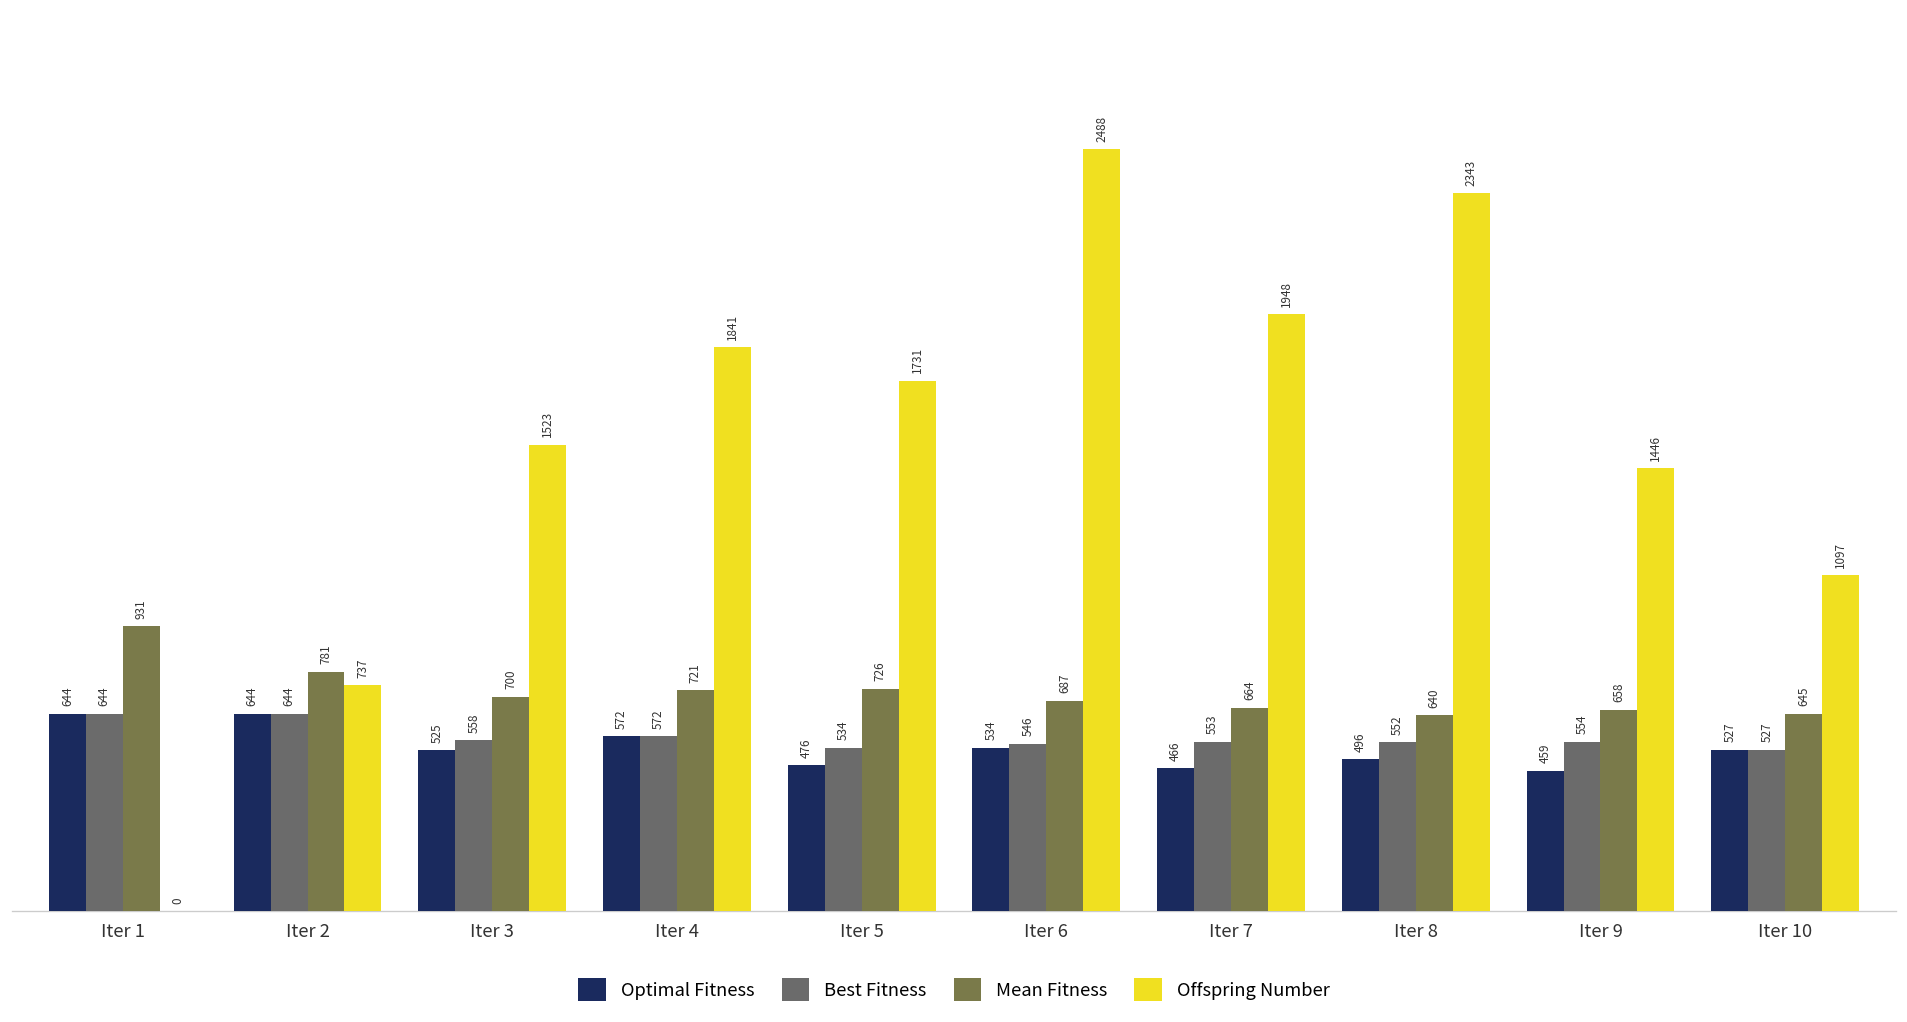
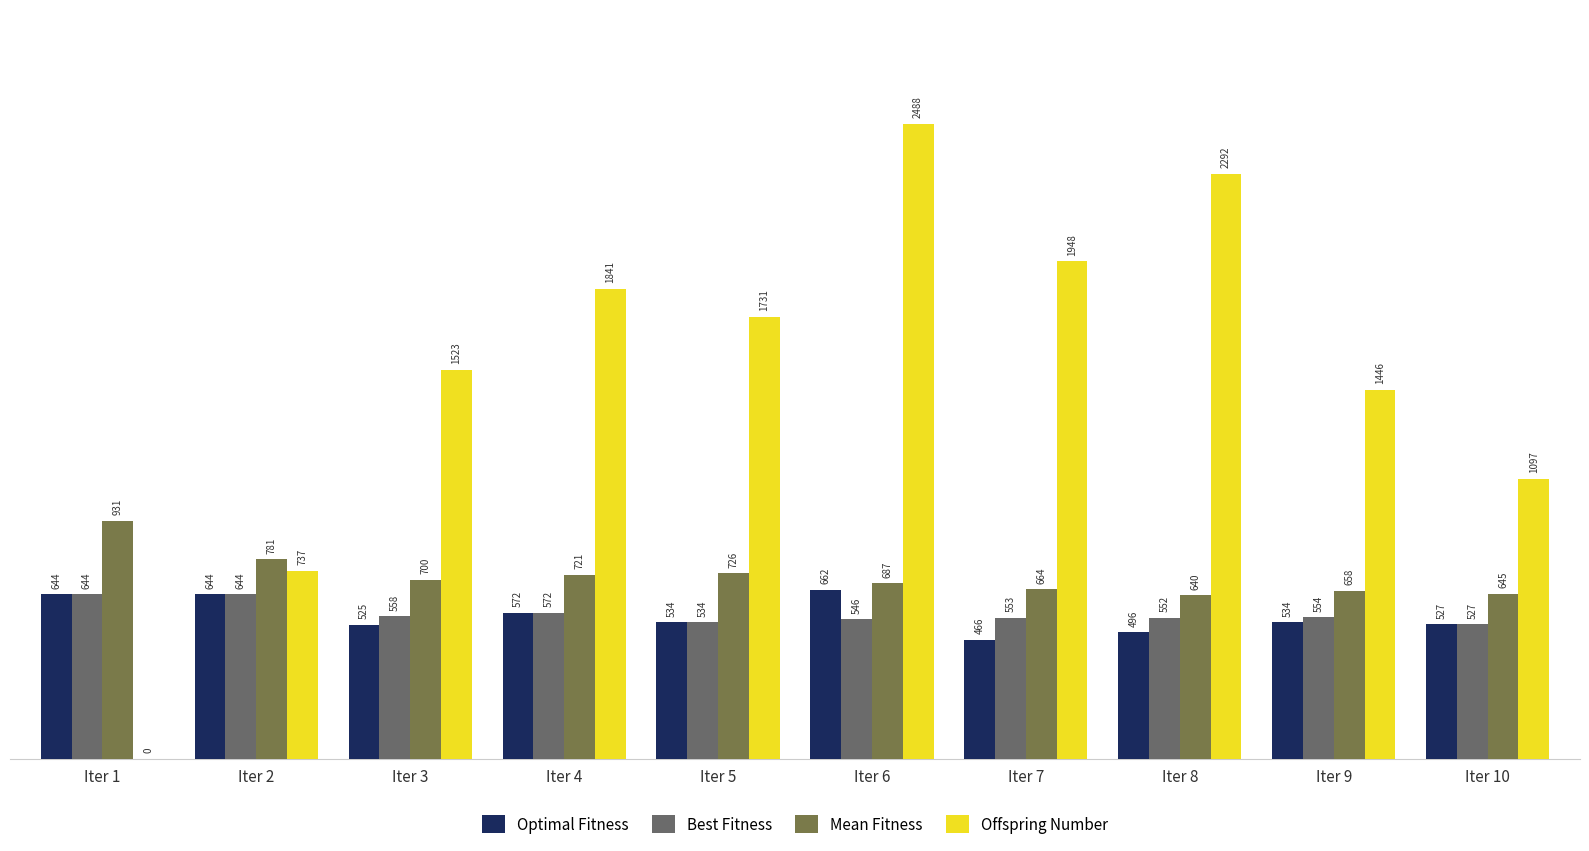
  {
    "Optimal Fitness": {
      "Iter 1": 644,
      "Iter 2": 644,
      "Iter 3": 525,
      "Iter 4": 572,
-     "Iter 5": 476,
-     "Iter 6": 534,
+     "Iter 5": 534,
+     "Iter 6": 662,
      "Iter 7": 466,
      "Iter 8": 496,
-     "Iter 9": 459,
+     "Iter 9": 534,
      "Iter 10": 527
    },
    "Offspring Number": {
      "Iter 1": 0,
      "Iter 2": 737,
      "Iter 3": 1523,
      "Iter 4": 1841,
      "Iter 5": 1731,
      "Iter 6": 2488,
      "Iter 7": 1948,
-     "Iter 8": 2343,
+     "Iter 8": 2292,
      "Iter 9": 1446,
      "Iter 10": 1097
    }
  }
